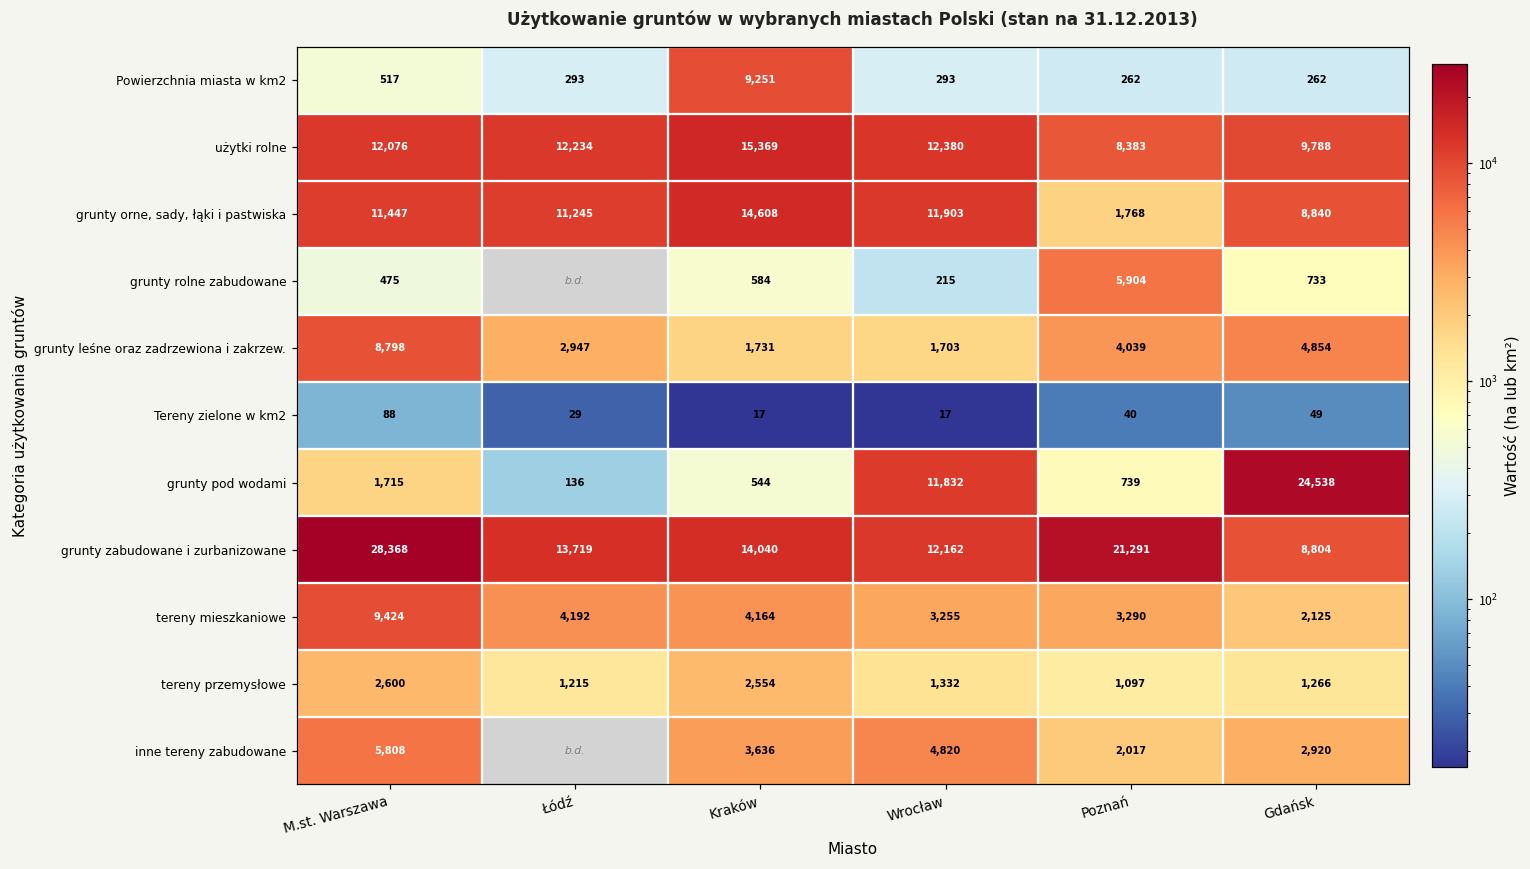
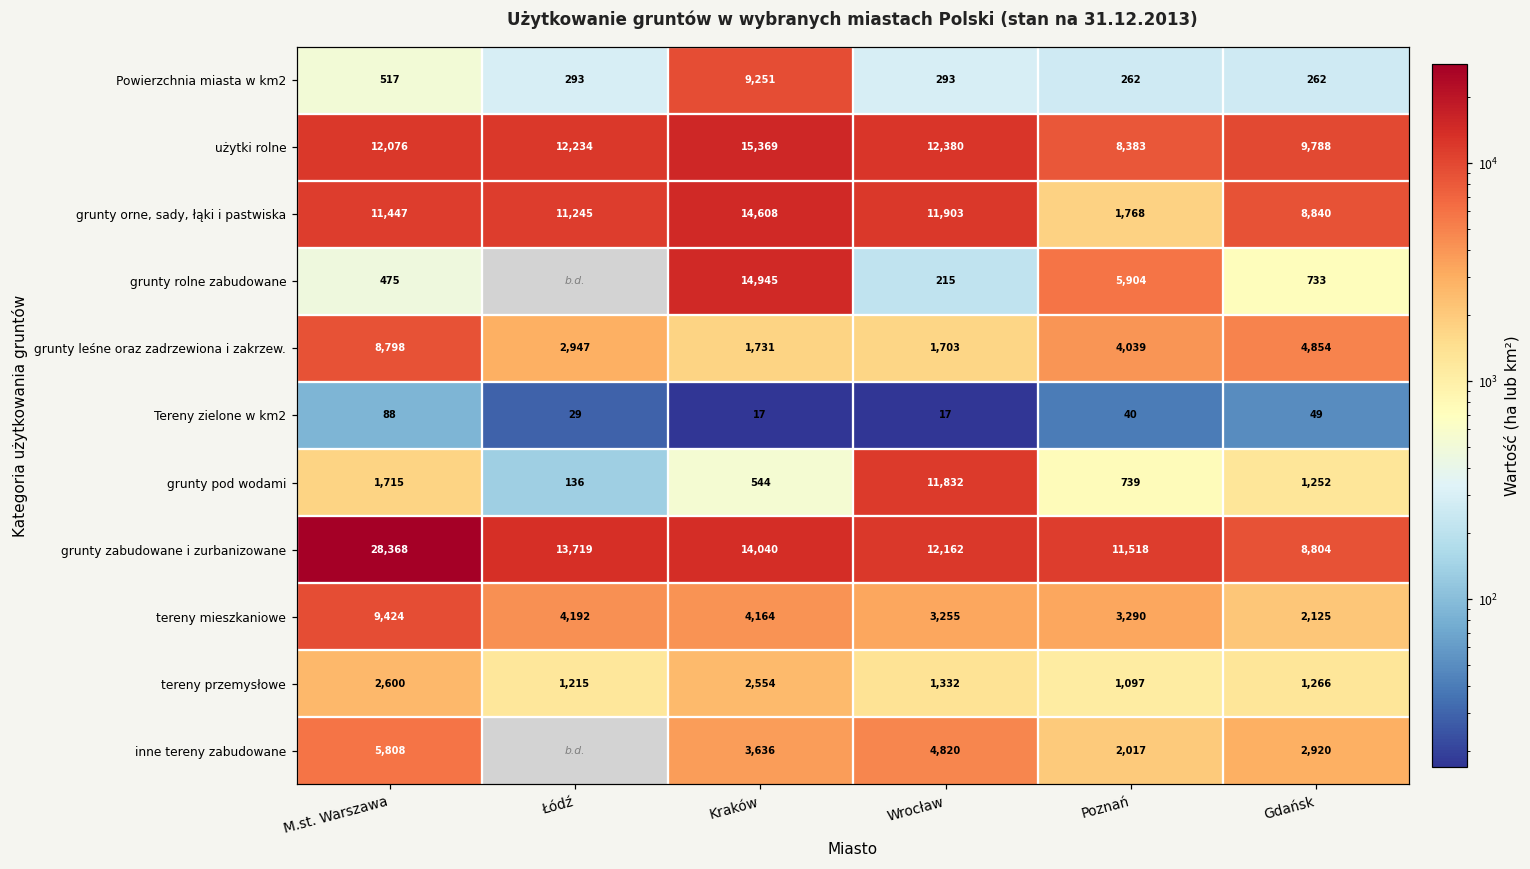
  {
    "Powierzchnia miasta w km2": {
      "M.st. Warszawa": "517",
      "Łódź": "293",
      "Kraków": "9,251",
      "Wrocław": "293",
      "Poznań": "262",
      "Gdańsk": "262"
    },
    "użytki rolne": {
      "M.st. Warszawa": "12,076",
      "Łódź": "12,234",
      "Kraków": "15,369",
      "Wrocław": "12,380",
      "Poznań": "8,383",
      "Gdańsk": "9,788"
    },
    "grunty orne, sady, łąki i pastwiska": {
      "M.st. Warszawa": "11,447",
      "Łódź": "11,245",
      "Kraków": "14,608",
      "Wrocław": "11,903",
      "Poznań": "1,768",
      "Gdańsk": "8,840"
    },
    "grunty rolne zabudowane": {
      "M.st. Warszawa": "475",
-     "Kraków": "584",
+     "Kraków": "14,945",
      "Wrocław": "215",
      "Poznań": "5,904",
      "Gdańsk": "733"
    },
    "grunty leśne oraz zadrzewiona i zakrzew.": {
      "M.st. Warszawa": "8,798",
      "Łódź": "2,947",
      "Kraków": "1,731",
      "Wrocław": "1,703",
      "Poznań": "4,039",
      "Gdańsk": "4,854"
    },
    "Tereny zielone w km2": {
      "M.st. Warszawa": "88",
      "Łódź": "29",
      "Kraków": "17",
      "Wrocław": "17",
      "Poznań": "40",
      "Gdańsk": "49"
    },
    "grunty pod wodami": {
      "M.st. Warszawa": "1,715",
      "Łódź": "136",
      "Kraków": "544",
      "Wrocław": "11,832",
      "Poznań": "739",
-     "Gdańsk": "24,538"
+     "Gdańsk": "1,252"
    },
    "grunty zabudowane i zurbanizowane": {
      "M.st. Warszawa": "28,368",
      "Łódź": "13,719",
      "Kraków": "14,040",
      "Wrocław": "12,162",
-     "Poznań": "21,291",
+     "Poznań": "11,518",
      "Gdańsk": "8,804"
    },
    "tereny mieszkaniowe": {
      "M.st. Warszawa": "9,424",
      "Łódź": "4,192",
      "Kraków": "4,164",
      "Wrocław": "3,255",
      "Poznań": "3,290",
      "Gdańsk": "2,125"
    },
    "tereny przemysłowe": {
      "M.st. Warszawa": "2,600",
      "Łódź": "1,215",
      "Kraków": "2,554",
      "Wrocław": "1,332",
      "Poznań": "1,097",
      "Gdańsk": "1,266"
    },
    "inne tereny zabudowane": {
      "M.st. Warszawa": "5,808",
      "Kraków": "3,636",
      "Wrocław": "4,820",
      "Poznań": "2,017",
      "Gdańsk": "2,920"
    }
  }
